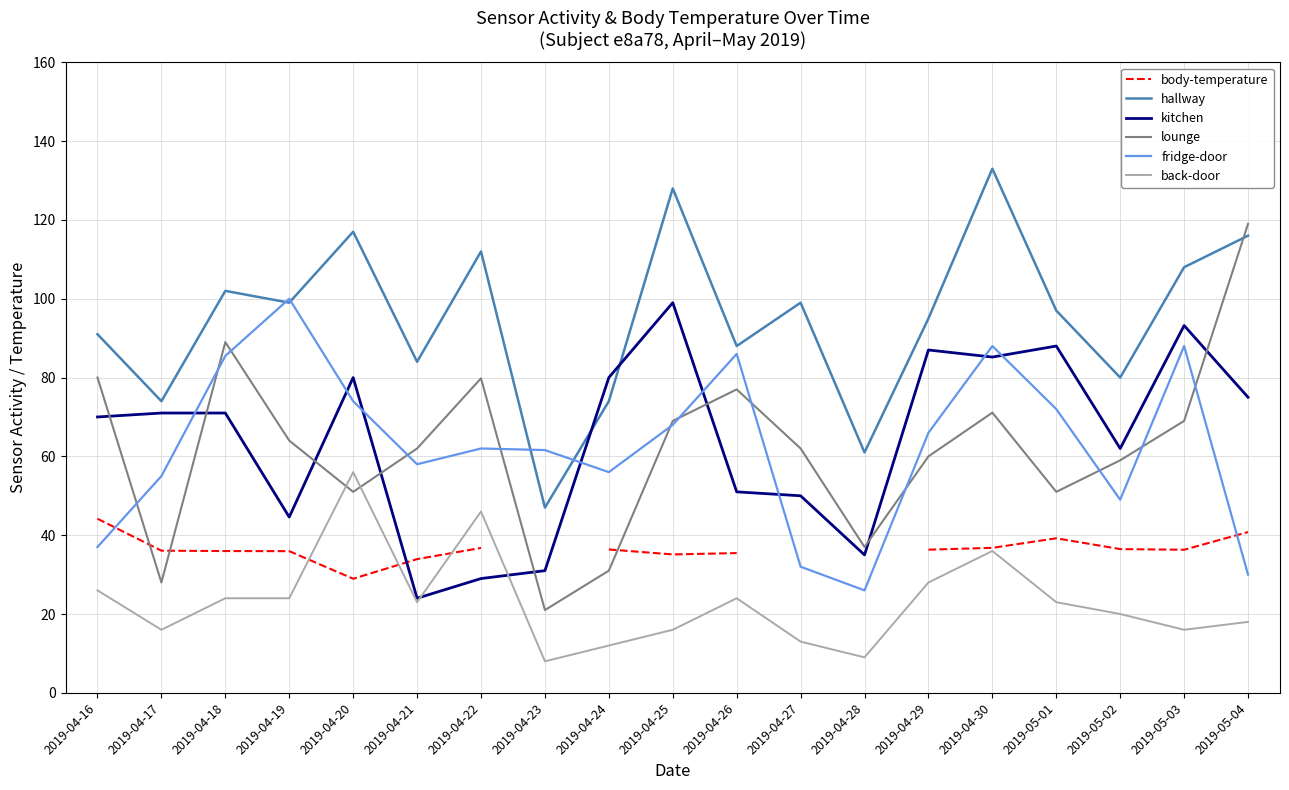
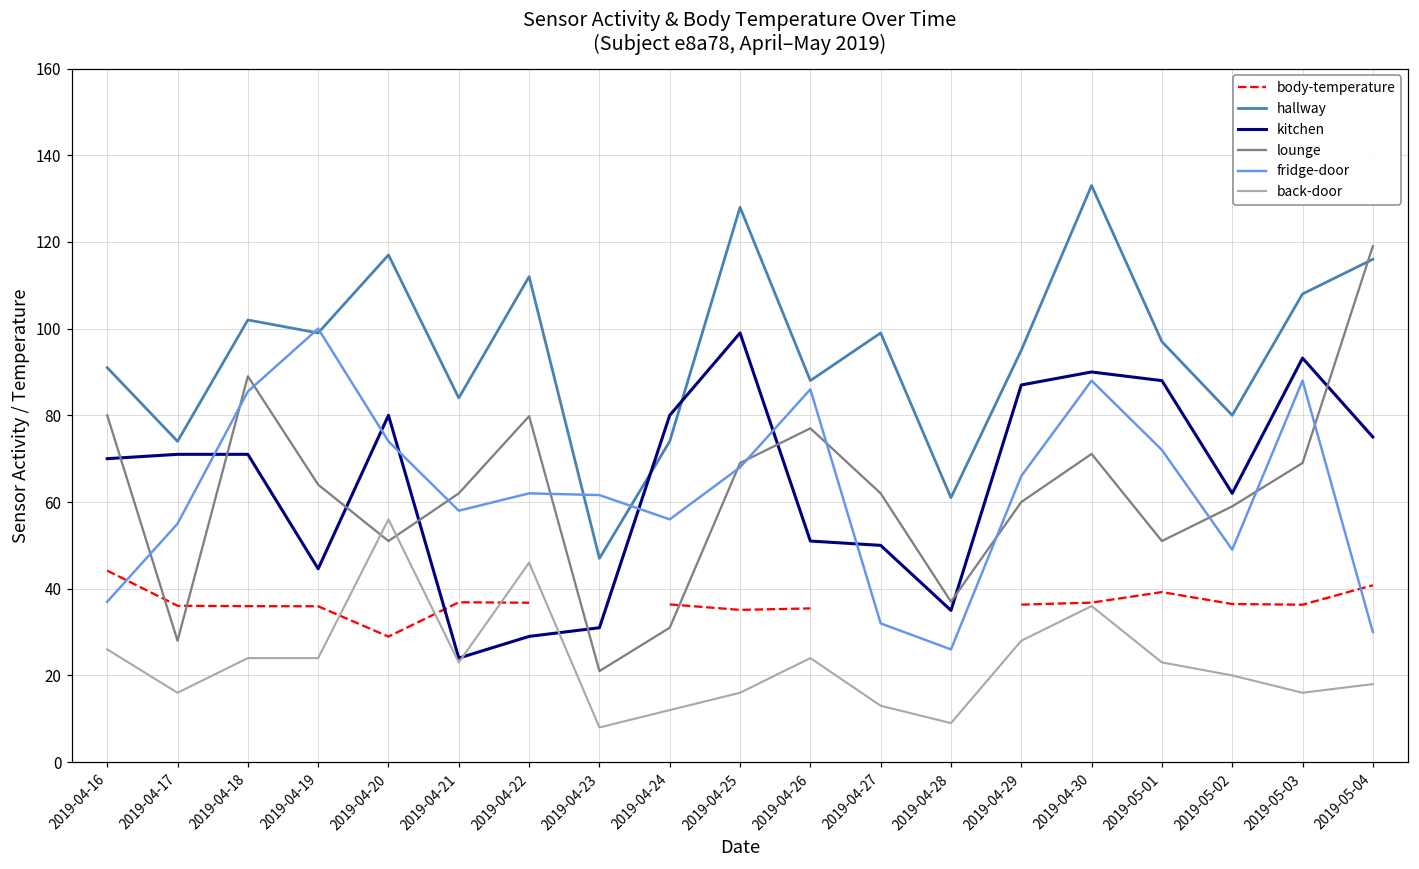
  {
    "body-temperature": {
      "2019-04-16": 44,
      "2019-04-17": 36,
      "2019-04-18": 36,
      "2019-04-19": 36,
      "2019-04-20": 29,
-     "2019-04-21": 34,
+     "2019-04-21": 37,
      "2019-04-22": 37,
      "2019-04-24": 36,
      "2019-04-25": 35,
      "2019-04-26": 35,
      "2019-04-29": 36,
      "2019-04-30": 37,
      "2019-05-01": 39,
      "2019-05-02": 36,
      "2019-05-03": 36,
      "2019-05-04": 41
    },
    "hallway": {
      "2019-04-16": 91,
      "2019-04-17": 74,
      "2019-04-18": 102,
      "2019-04-19": 99,
      "2019-04-20": 117,
      "2019-04-21": 84,
      "2019-04-22": 112,
      "2019-04-23": 47,
      "2019-04-24": 74,
      "2019-04-25": 128,
      "2019-04-26": 88,
      "2019-04-27": 99,
      "2019-04-28": 61,
      "2019-04-29": 95,
      "2019-04-30": 133,
      "2019-05-01": 97,
      "2019-05-02": 80,
      "2019-05-03": 108,
      "2019-05-04": 116
    },
    "kitchen": {
      "2019-04-16": 70,
      "2019-04-17": 71,
      "2019-04-18": 71,
      "2019-04-19": 45,
      "2019-04-20": 80,
      "2019-04-21": 24,
      "2019-04-22": 29,
      "2019-04-23": 31,
      "2019-04-24": 80,
      "2019-04-25": 99,
      "2019-04-26": 51,
      "2019-04-27": 50,
      "2019-04-28": 35,
      "2019-04-29": 87,
-     "2019-04-30": 85,
+     "2019-04-30": 90,
      "2019-05-01": 88,
      "2019-05-02": 62,
      "2019-05-03": 93,
      "2019-05-04": 75
    },
    "lounge": {
      "2019-04-16": 80,
      "2019-04-17": 28,
      "2019-04-18": 89,
      "2019-04-19": 64,
      "2019-04-20": 51,
      "2019-04-21": 62,
      "2019-04-22": 80,
      "2019-04-23": 21,
      "2019-04-24": 31,
      "2019-04-25": 69,
      "2019-04-26": 77,
      "2019-04-27": 62,
      "2019-04-28": 37,
      "2019-04-29": 60,
      "2019-04-30": 71,
      "2019-05-01": 51,
      "2019-05-02": 59,
      "2019-05-03": 69,
      "2019-05-04": 119
    },
    "fridge-door": {
      "2019-04-16": 37,
      "2019-04-17": 55,
      "2019-04-18": 86,
      "2019-04-19": 100,
      "2019-04-20": 74,
      "2019-04-21": 58,
      "2019-04-22": 62,
      "2019-04-23": 62,
      "2019-04-24": 56,
      "2019-04-25": 68,
      "2019-04-26": 86,
      "2019-04-27": 32,
      "2019-04-28": 26,
      "2019-04-29": 66,
      "2019-04-30": 88,
      "2019-05-01": 72,
      "2019-05-02": 49,
      "2019-05-03": 88,
      "2019-05-04": 30
    },
    "back-door": {
      "2019-04-16": 26,
      "2019-04-17": 16,
      "2019-04-18": 24,
      "2019-04-19": 24,
      "2019-04-20": 56,
      "2019-04-21": 23,
      "2019-04-22": 46,
      "2019-04-23": 8,
      "2019-04-24": 12,
      "2019-04-25": 16,
      "2019-04-26": 24,
      "2019-04-27": 13,
      "2019-04-28": 9,
      "2019-04-29": 28,
      "2019-04-30": 36,
      "2019-05-01": 23,
      "2019-05-02": 20,
      "2019-05-03": 16,
      "2019-05-04": 18
    }
  }
